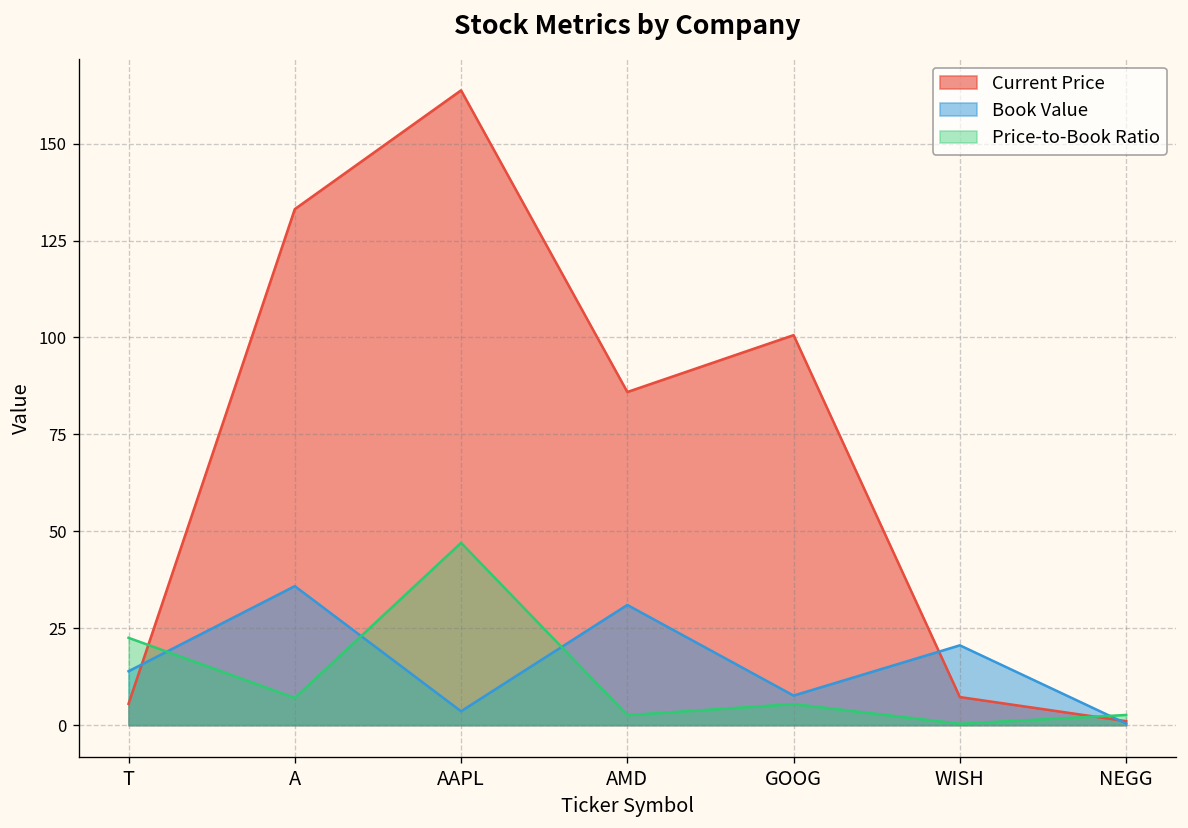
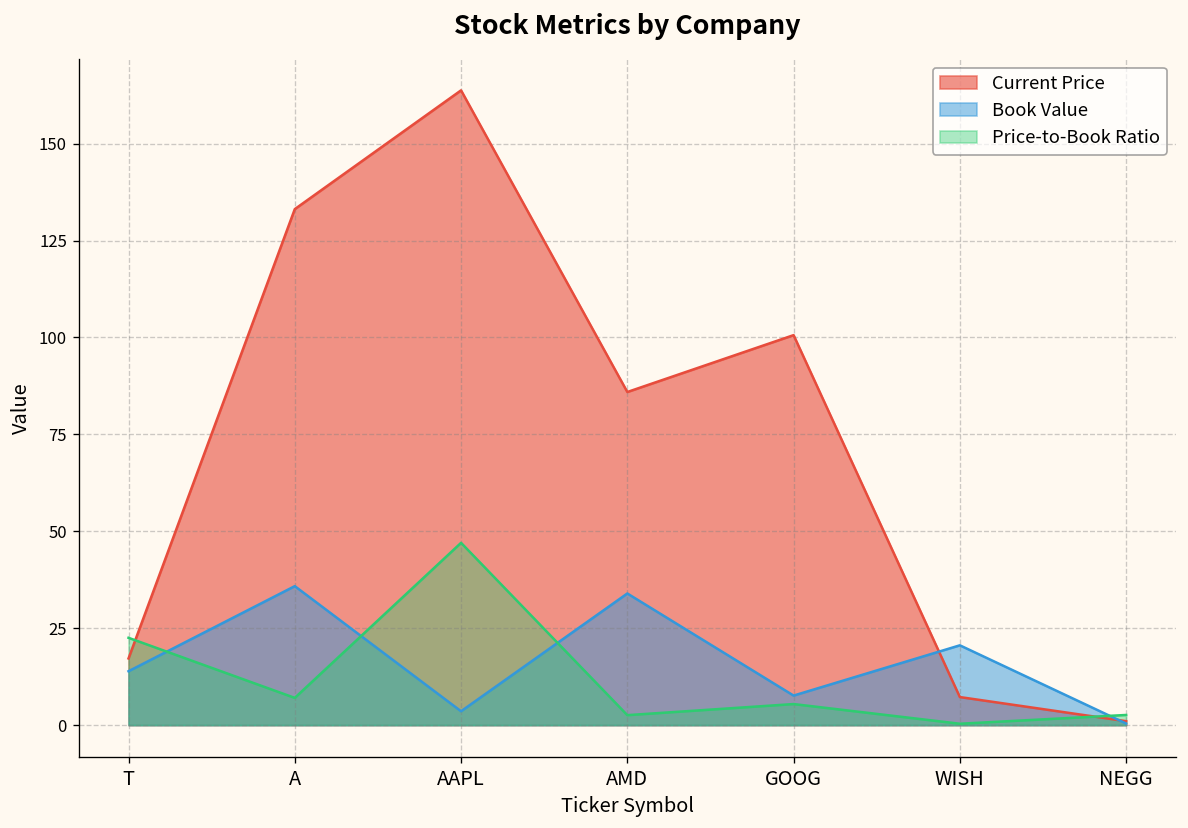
  {
    "Current Price": {
-     "T": 6,
+     "T": 17,
      "A": 133,
      "AAPL": 164,
      "AMD": 86,
      "GOOG": 101,
      "WISH": 7
    },
    "Book Value": {
      "T": 14,
      "A": 36,
      "AAPL": 4,
-     "AMD": 31,
+     "AMD": 34,
      "GOOG": 8,
      "WISH": 21
    },
    "Price-to-Book Ratio": {
      "T": 23,
      "A": 7,
      "AAPL": 47,
      "AMD": 3,
      "GOOG": 5,
      "WISH": 0,
      "NEGG": 3
    }
  }
